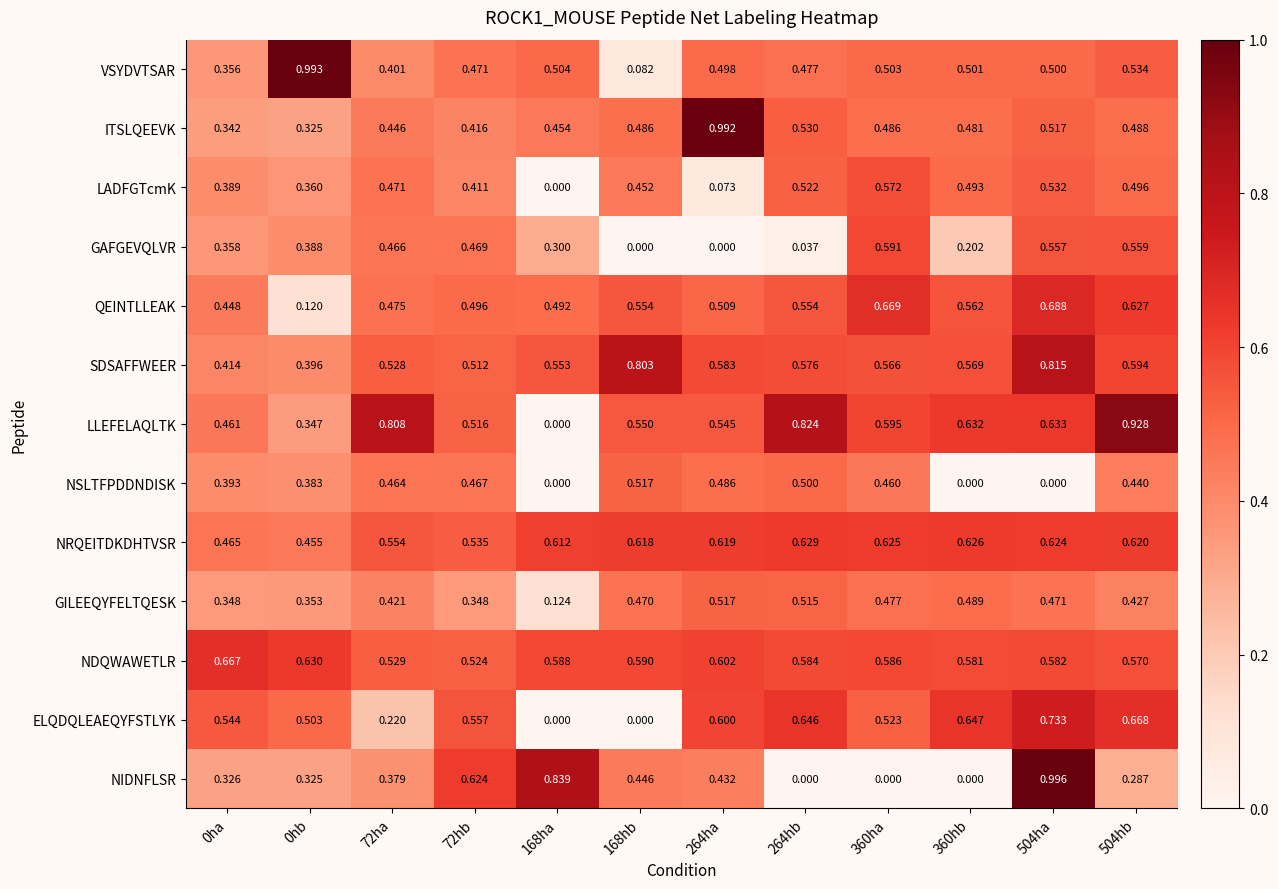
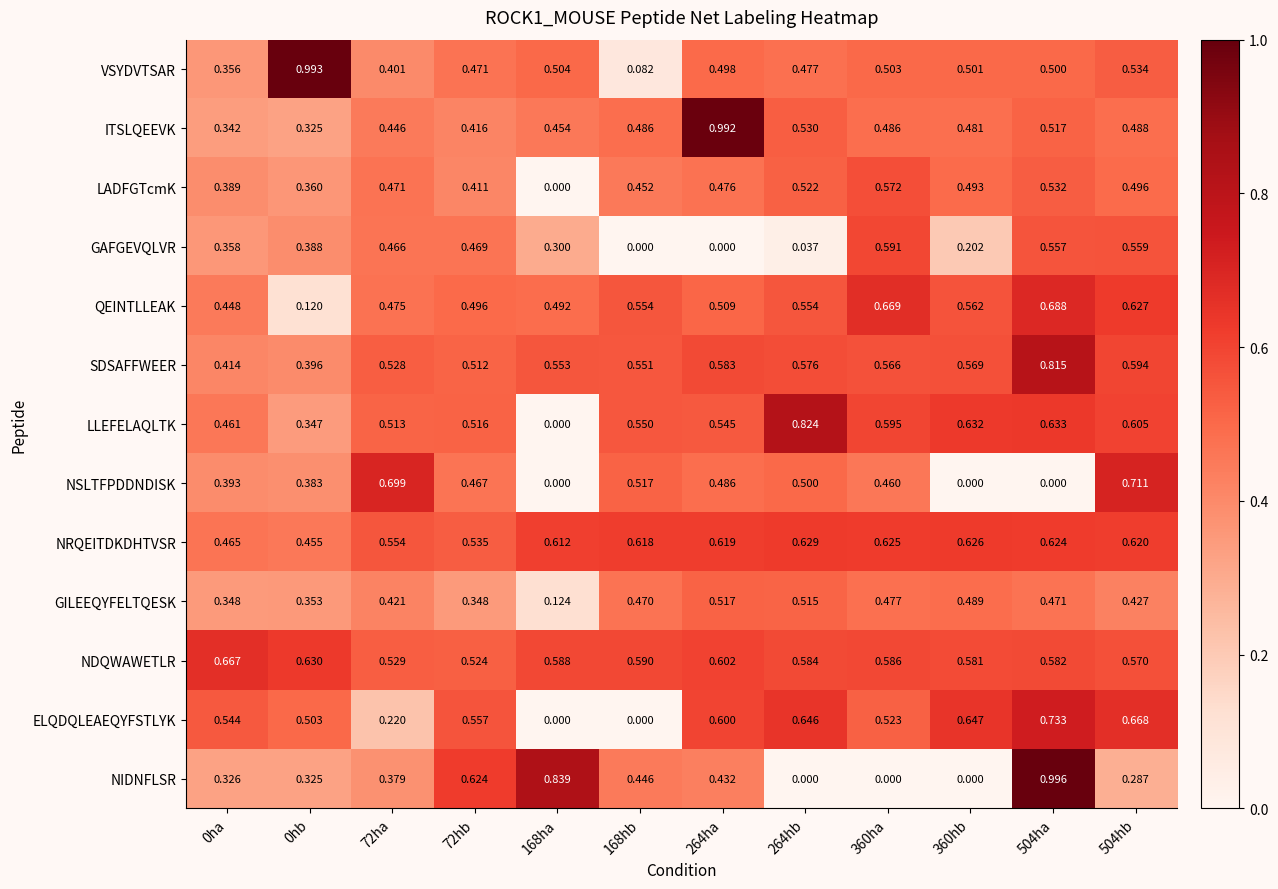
  {
    "VSYDVTSAR": {
      "0ha": 0.356,
      "0hb": 0.993,
      "72ha": 0.401,
      "72hb": 0.471,
      "168ha": 0.504,
      "168hb": 0.082,
      "264ha": 0.498,
      "264hb": 0.477,
      "360ha": 0.503,
      "360hb": 0.501,
      "504ha": 0.500,
      "504hb": 0.534
    },
    "ITSLQEEVK": {
      "0ha": 0.342,
      "0hb": 0.325,
      "72ha": 0.446,
      "72hb": 0.416,
      "168ha": 0.454,
      "168hb": 0.486,
      "264ha": 0.992,
      "264hb": 0.530,
      "360ha": 0.486,
      "360hb": 0.481,
      "504ha": 0.517,
      "504hb": 0.488
    },
    "LADFGTcmK": {
      "0ha": 0.389,
      "0hb": 0.360,
      "72ha": 0.471,
      "72hb": 0.411,
      "168ha": 0.000,
      "168hb": 0.452,
-     "264ha": 0.073,
+     "264ha": 0.476,
      "264hb": 0.522,
      "360ha": 0.572,
      "360hb": 0.493,
      "504ha": 0.532,
      "504hb": 0.496
    },
    "GAFGEVQLVR": {
      "0ha": 0.358,
      "0hb": 0.388,
      "72ha": 0.466,
      "72hb": 0.469,
      "168ha": 0.300,
      "168hb": 0.000,
      "264ha": 0.000,
      "264hb": 0.037,
      "360ha": 0.591,
      "360hb": 0.202,
      "504ha": 0.557,
      "504hb": 0.559
    },
    "QEINTLLEAK": {
      "0ha": 0.448,
      "0hb": 0.120,
      "72ha": 0.475,
      "72hb": 0.496,
      "168ha": 0.492,
      "168hb": 0.554,
      "264ha": 0.509,
      "264hb": 0.554,
      "360ha": 0.669,
      "360hb": 0.562,
      "504ha": 0.688,
      "504hb": 0.627
    },
    "SDSAFFWEER": {
      "0ha": 0.414,
      "0hb": 0.396,
      "72ha": 0.528,
      "72hb": 0.512,
      "168ha": 0.553,
-     "168hb": 0.803,
+     "168hb": 0.551,
      "264ha": 0.583,
      "264hb": 0.576,
      "360ha": 0.566,
      "360hb": 0.569,
      "504ha": 0.815,
      "504hb": 0.594
    },
    "LLEFELAQLTK": {
      "0ha": 0.461,
      "0hb": 0.347,
-     "72ha": 0.808,
+     "72ha": 0.513,
      "72hb": 0.516,
      "168ha": 0.000,
      "168hb": 0.550,
      "264ha": 0.545,
      "264hb": 0.824,
      "360ha": 0.595,
      "360hb": 0.632,
      "504ha": 0.633,
-     "504hb": 0.928
+     "504hb": 0.605
    },
    "NSLTFPDDNDISK": {
      "0ha": 0.393,
      "0hb": 0.383,
-     "72ha": 0.464,
+     "72ha": 0.699,
      "72hb": 0.467,
      "168ha": 0.000,
      "168hb": 0.517,
      "264ha": 0.486,
      "264hb": 0.500,
      "360ha": 0.460,
      "360hb": 0.000,
      "504ha": 0.000,
-     "504hb": 0.440
+     "504hb": 0.711
    },
    "NRQEITDKDHTVSR": {
      "0ha": 0.465,
      "0hb": 0.455,
      "72ha": 0.554,
      "72hb": 0.535,
      "168ha": 0.612,
      "168hb": 0.618,
      "264ha": 0.619,
      "264hb": 0.629,
      "360ha": 0.625,
      "360hb": 0.626,
      "504ha": 0.624,
      "504hb": 0.620
    },
    "GILEEQYFELTQESK": {
      "0ha": 0.348,
      "0hb": 0.353,
      "72ha": 0.421,
      "72hb": 0.348,
      "168ha": 0.124,
      "168hb": 0.470,
      "264ha": 0.517,
      "264hb": 0.515,
      "360ha": 0.477,
      "360hb": 0.489,
      "504ha": 0.471,
      "504hb": 0.427
    },
    "NDQWAWETLR": {
      "0ha": 0.667,
      "0hb": 0.630,
      "72ha": 0.529,
      "72hb": 0.524,
      "168ha": 0.588,
      "168hb": 0.590,
      "264ha": 0.602,
      "264hb": 0.584,
      "360ha": 0.586,
      "360hb": 0.581,
      "504ha": 0.582,
      "504hb": 0.570
    },
    "ELQDQLEAEQYFSTLYK": {
      "0ha": 0.544,
      "0hb": 0.503,
      "72ha": 0.220,
      "72hb": 0.557,
      "168ha": 0.000,
      "168hb": 0.000,
      "264ha": 0.600,
      "264hb": 0.646,
      "360ha": 0.523,
      "360hb": 0.647,
      "504ha": 0.733,
      "504hb": 0.668
    },
    "NIDNFLSR": {
      "0ha": 0.326,
      "0hb": 0.325,
      "72ha": 0.379,
      "72hb": 0.624,
      "168ha": 0.839,
      "168hb": 0.446,
      "264ha": 0.432,
      "264hb": 0.000,
      "360ha": 0.000,
      "360hb": 0.000,
      "504ha": 0.996,
      "504hb": 0.287
    }
  }
